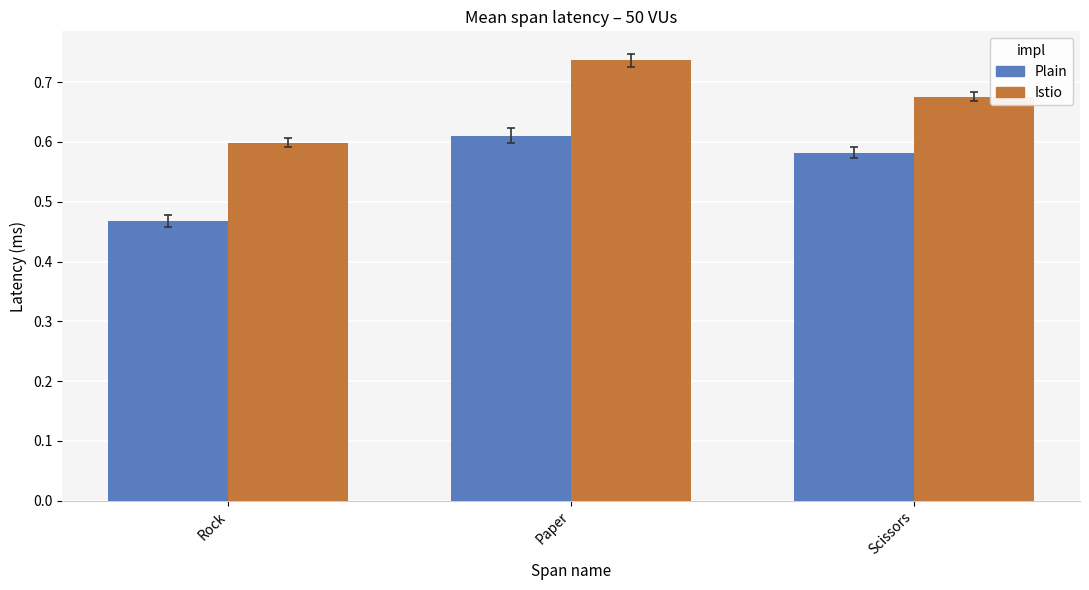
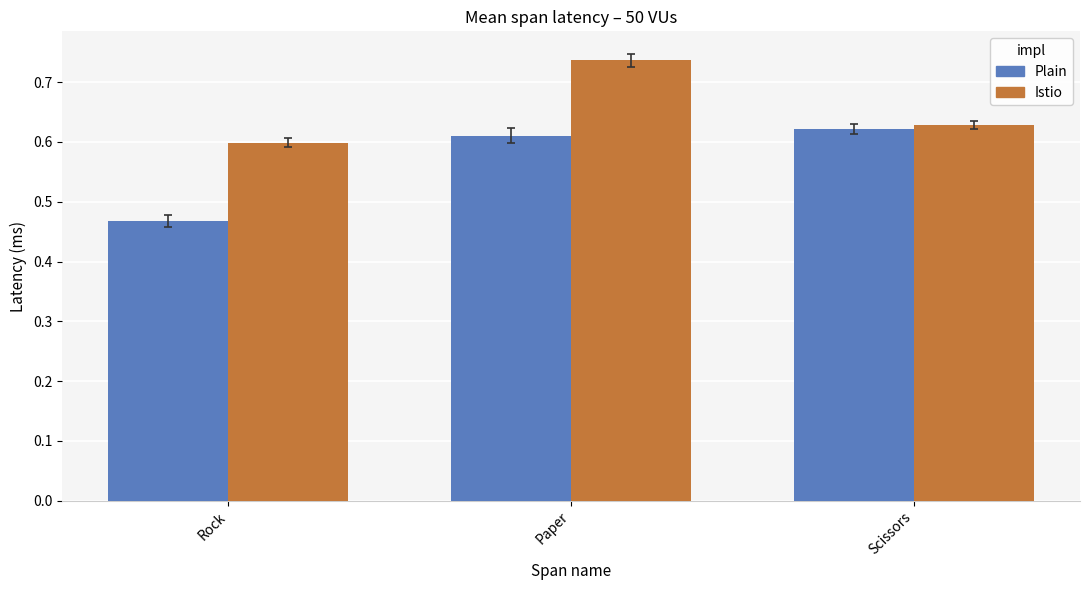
  {
    "Plain": {
      "Rock": 0.47,
      "Paper": 0.61,
-     "Scissors": 0.58
+     "Scissors": 0.62
    },
    "Istio": {
      "Rock": 0.60,
      "Paper": 0.74,
-     "Scissors": 0.68
+     "Scissors": 0.63
    }
  }
